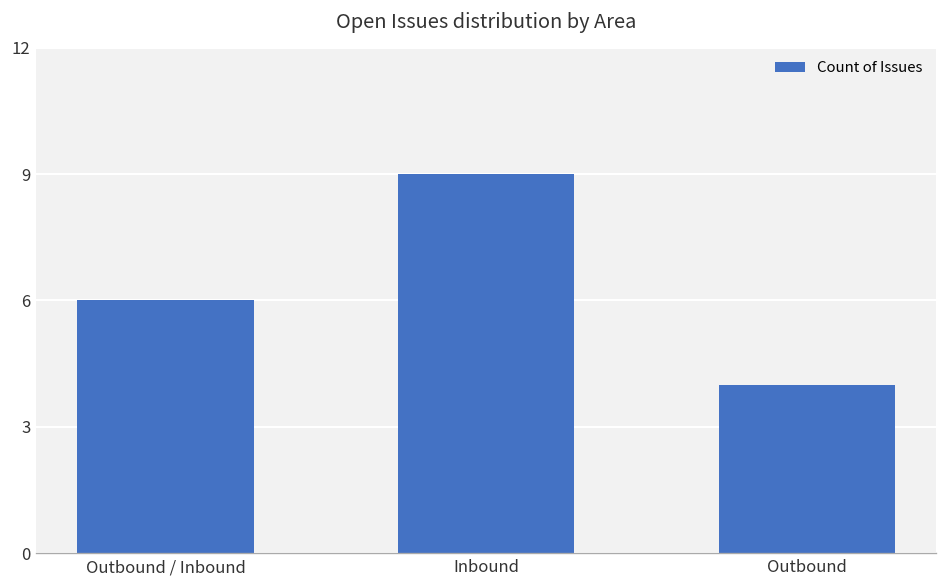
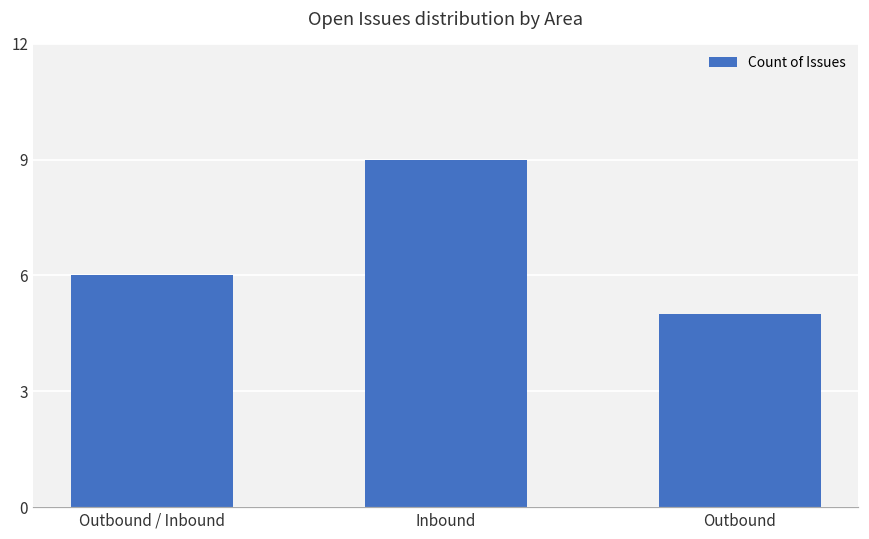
  {
    "Outbound / Inbound": 6,
    "Inbound": 9,
-   "Outbound": 4
+   "Outbound": 5
  }
